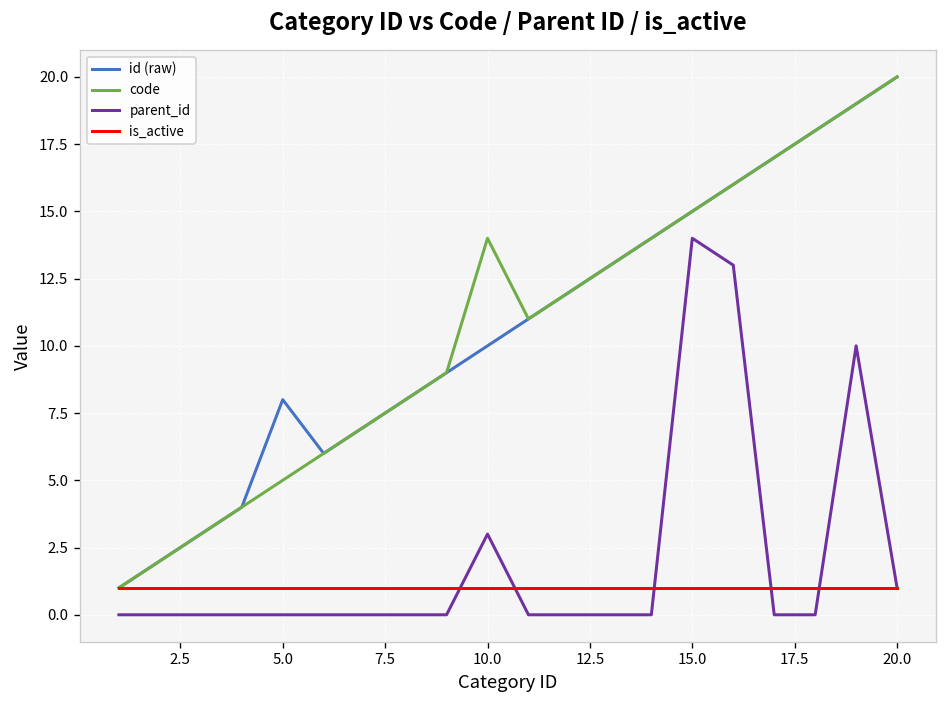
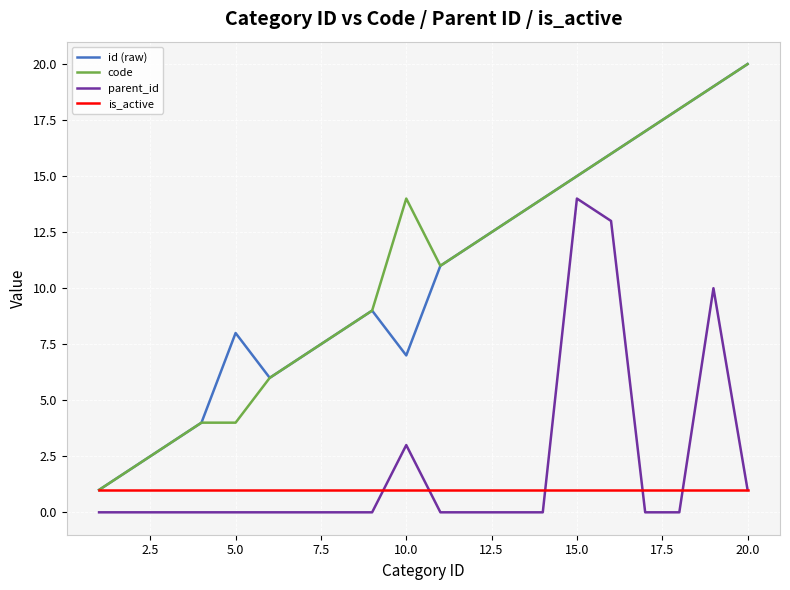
  {
    "id (raw)": {
      "5.0": 8,
-     "10.0": 10
+     "10.0": 7
    },
    "code": {
-     "5.0": 5,
+     "5.0": 4,
      "10.0": 14
    },
    "parent_id": {
      "5.0": 0,
      "10.0": 3,
      "15.0": 14
    },
    "is_active": {
      "5.0": 1,
      "10.0": 1,
      "15.0": 1
    }
  }
